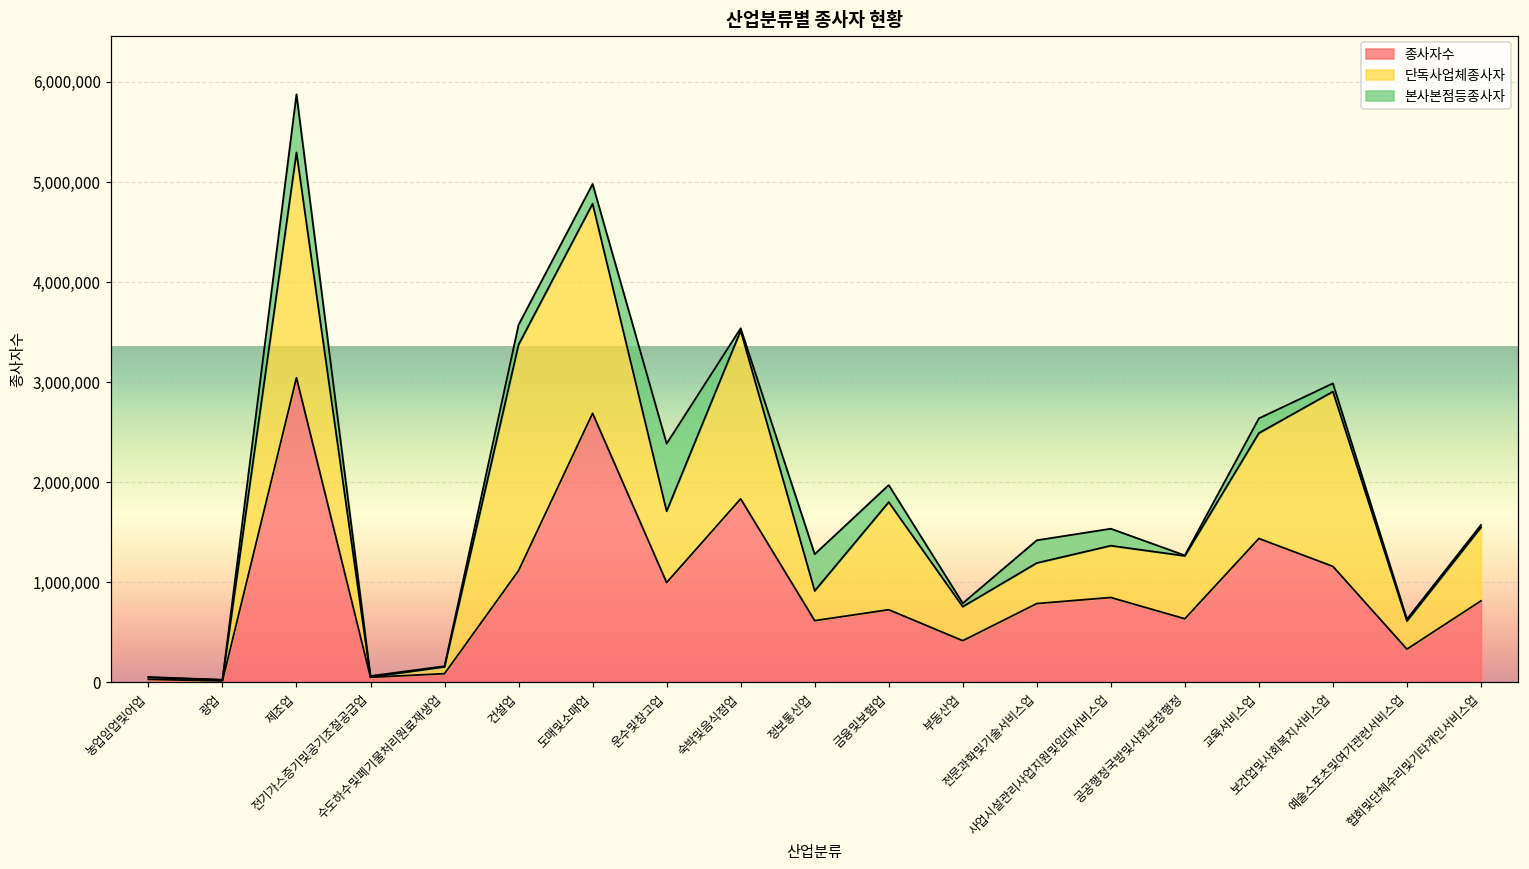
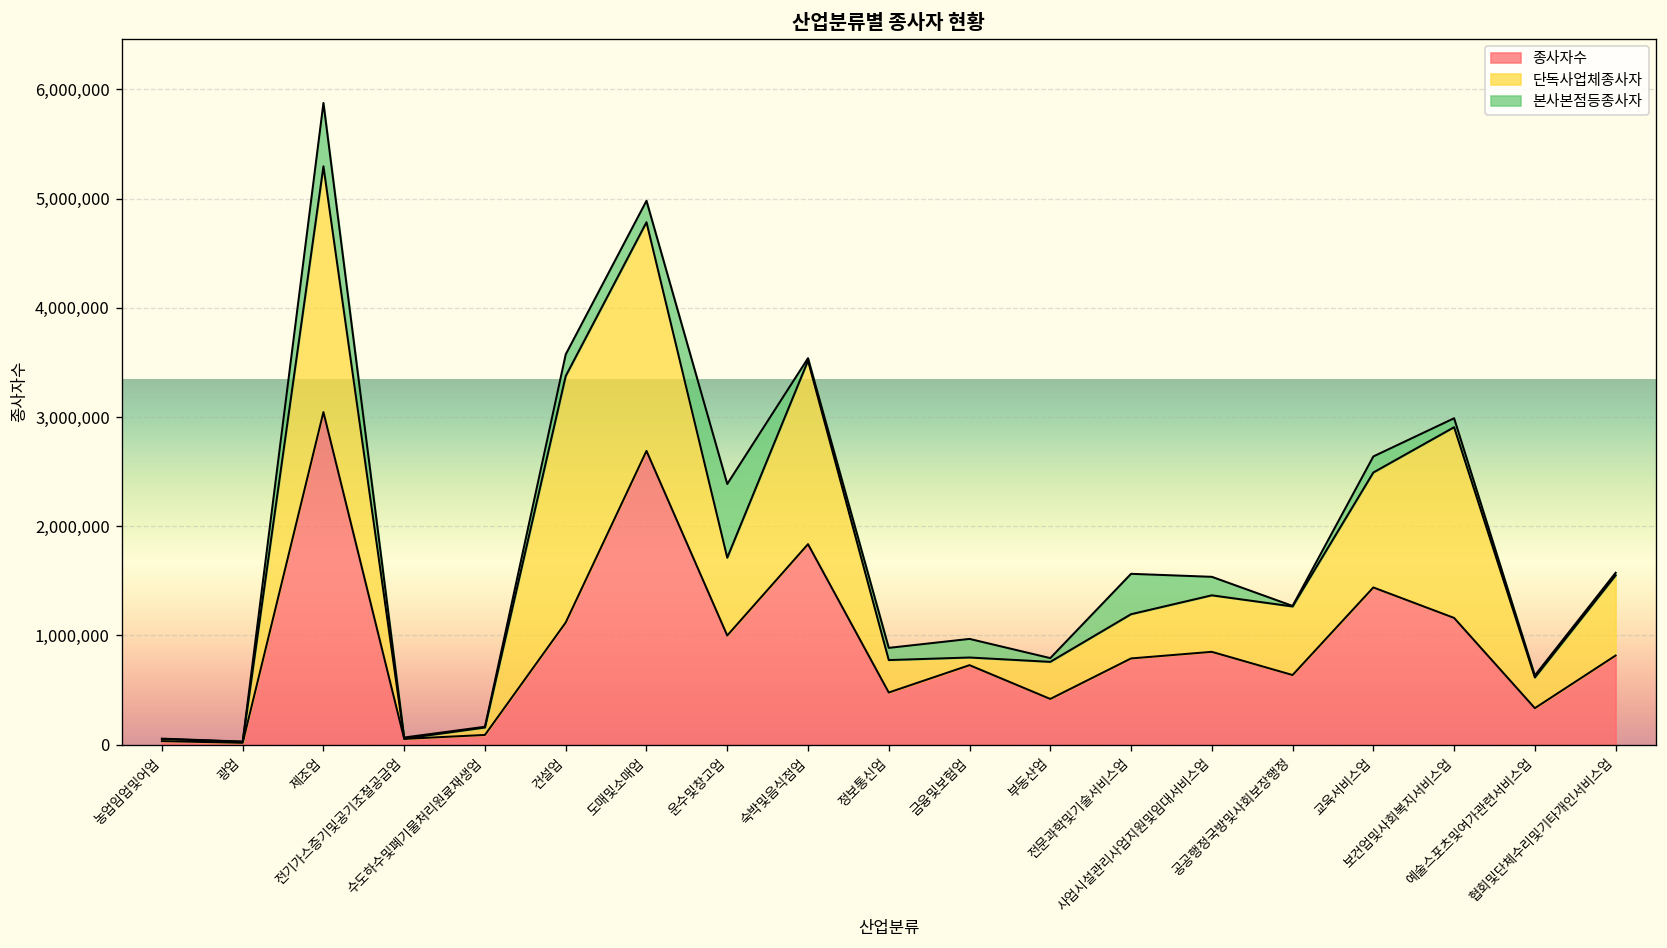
  {
    "종사자수": {
      "제조업": "3,000,000",
      "수도하수및폐기물처리원료재생업": "100,000",
      "건설업": "1,100,000",
      "도매및소매업": "2,700,000",
      "운수및창고업": "1,000,000",
      "숙박및음식점업": "1,800,000",
-     "정보통신업": "600,000",
+     "정보통신업": "500,000",
      "금융및보험업": "700,000",
      "부동산업": "400,000",
      "전문과학및기술서비스업": "800,000",
      "사업시설관리사업지원및임대서비스업": "800,000",
      "공공행정국방및사회보장행정": "600,000",
      "교육서비스업": "1,400,000",
      "보건업및사회복지서비스업": "1,200,000",
      "예술스포츠및여가관련서비스업": "300,000",
      "협회및단체수리및기타개인서비스업": "800,000"
    },
    "단독사업체종사자": {
      "제조업": "2,300,000",
      "건설업": "2,300,000",
      "도매및소매업": "2,100,000",
      "운수및창고업": "700,000",
      "정보통신업": "300,000",
-     "금융및보험업": "1,100,000",
+     "금융및보험업": "100,000",
      "부동산업": "300,000",
      "전문과학및기술서비스업": "400,000",
      "사업시설관리사업지원및임대서비스업": "500,000",
      "교육서비스업": "1,100,000",
      "보건업및사회복지서비스업": "1,700,000"
    },
    "본사본점등종사자": {
      "제조업": "600,000",
      "건설업": "200,000",
      "도매및소매업": "200,000",
      "운수및창고업": "700,000",
-     "정보통신업": "400,000",
+     "정보통신업": "100,000",
      "금융및보험업": "200,000",
      "부동산업": "0",
-     "전문과학및기술서비스업": "200,000",
+     "전문과학및기술서비스업": "400,000",
      "사업시설관리사업지원및임대서비스업": "200,000",
      "교육서비스업": "100,000",
      "보건업및사회복지서비스업": "100,000"
    }
  }
